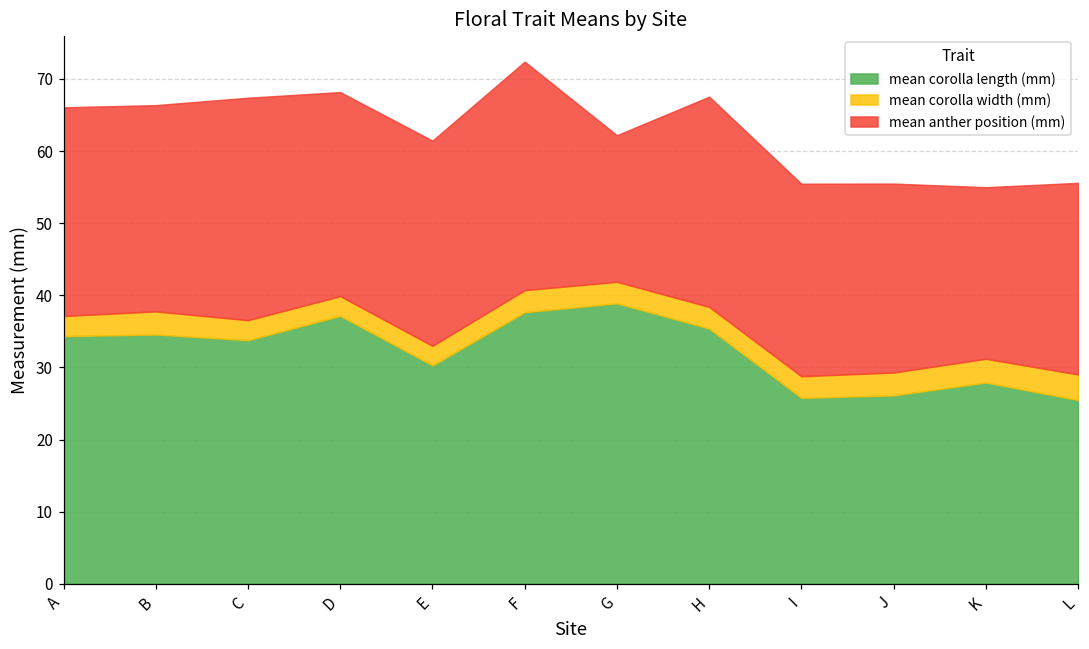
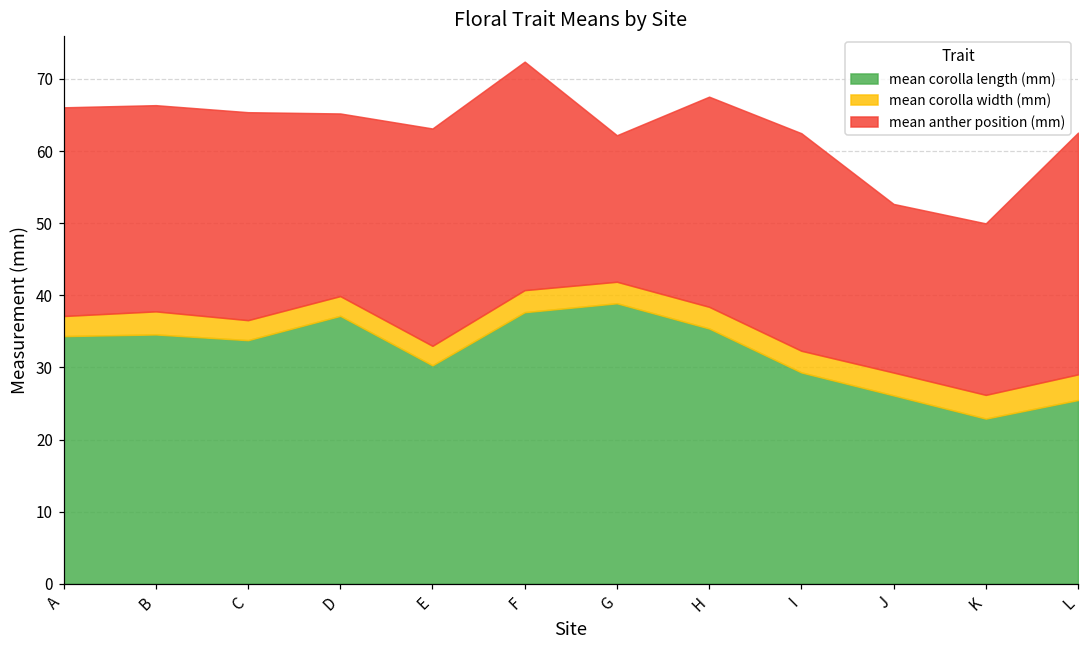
  {
    "mean corolla length (mm)": {
      "A": 34,
      "B": 35,
      "C": 34,
      "D": 37,
      "E": 30,
      "F": 38,
      "G": 39,
      "H": 35,
-     "I": 26,
+     "I": 29,
      "J": 26,
-     "K": 28,
+     "K": 23,
      "L": 25
    },
    "mean corolla width (mm)": {
      "A": 3,
      "B": 3,
      "C": 3,
      "D": 3,
      "E": 3,
      "F": 3,
      "G": 3,
      "H": 3,
      "I": 3,
      "J": 3,
      "K": 3,
      "L": 4
    },
    "mean anther position (mm)": {
      "A": 29,
      "B": 29,
-     "C": 31,
-     "D": 28,
-     "E": 28,
+     "C": 29,
+     "D": 25,
+     "E": 30,
      "F": 32,
      "G": 20,
      "H": 29,
-     "I": 27,
-     "J": 26,
+     "I": 30,
+     "J": 23,
      "K": 24,
-     "L": 27
+     "L": 34
    }
  }
